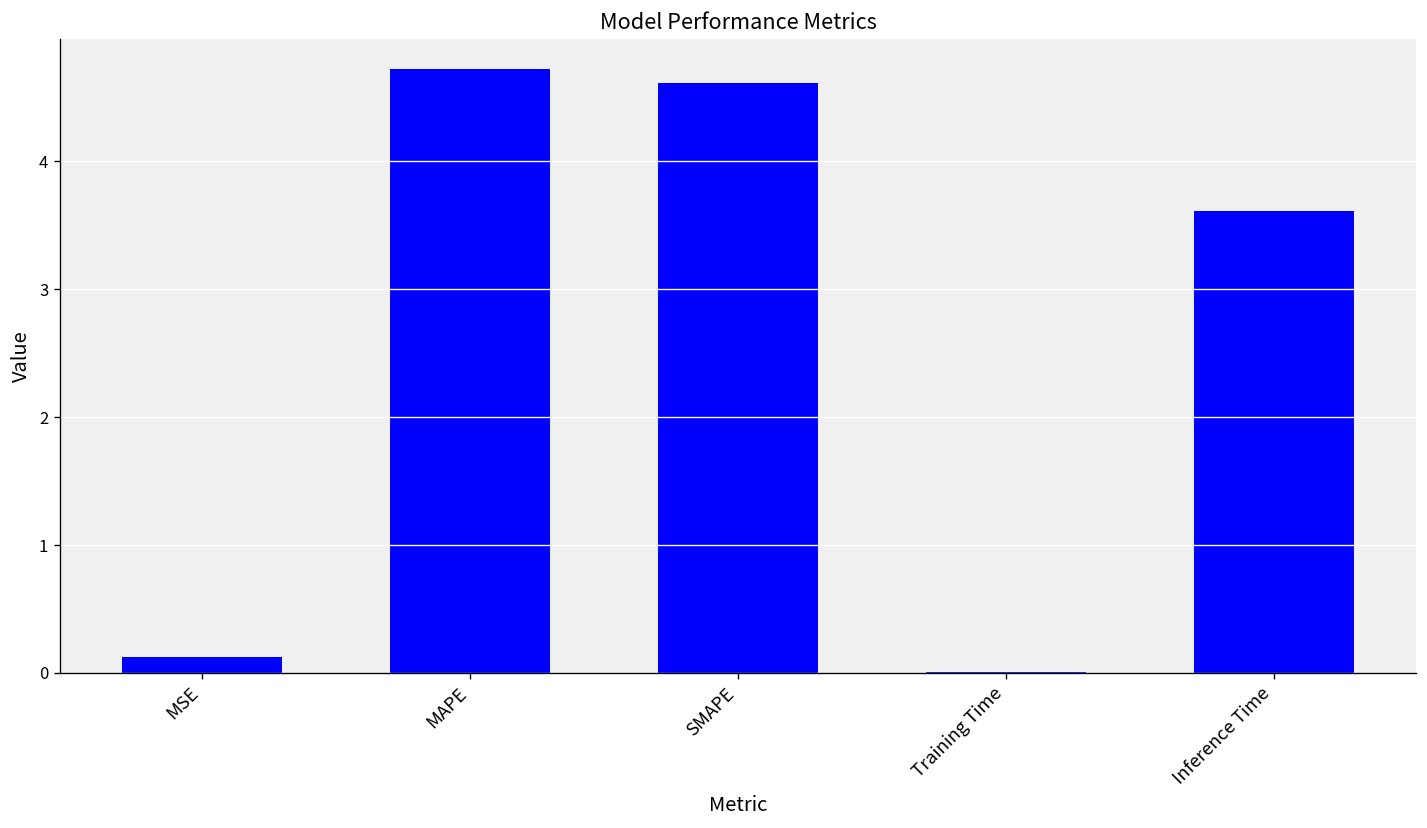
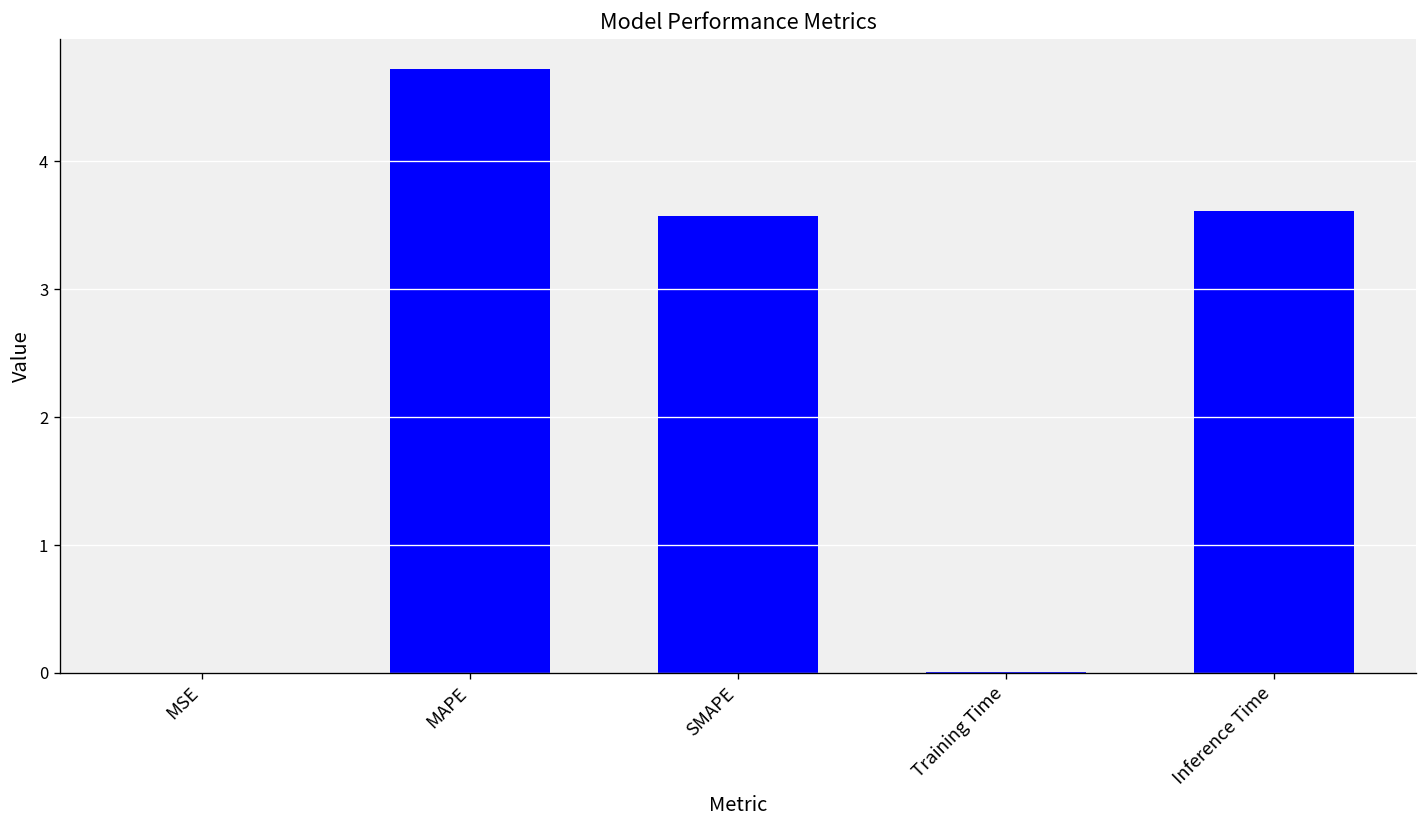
  {
-   "MSE": 0.13,
+   "MSE": 0.00,
    "MAPE": 4.72,
-   "SMAPE": 4.61,
+   "SMAPE": 3.58,
    "Inference Time": 3.61
  }
